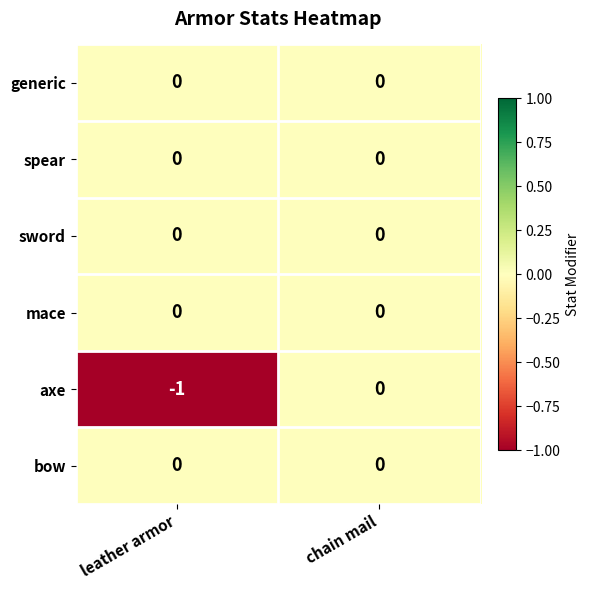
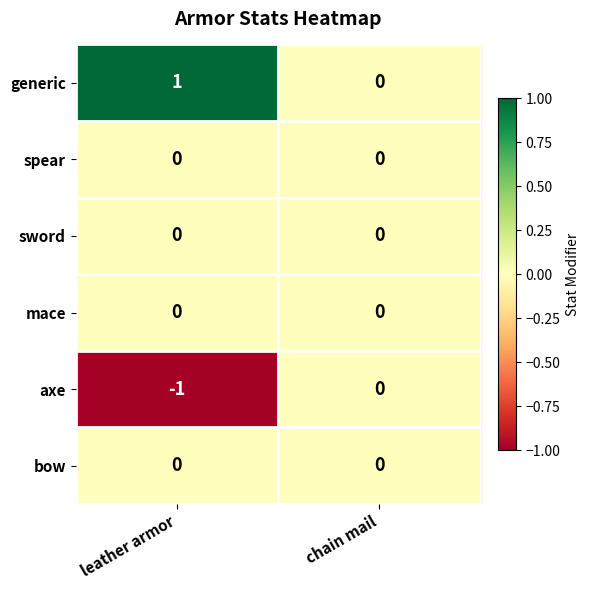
  {
    "generic": {
-     "leather armor": 0,
+     "leather armor": 1,
      "chain mail": 0
    },
    "spear": {
      "leather armor": 0,
      "chain mail": 0
    },
    "sword": {
      "leather armor": 0,
      "chain mail": 0
    },
    "mace": {
      "leather armor": 0,
      "chain mail": 0
    },
    "axe": {
      "leather armor": -1,
      "chain mail": 0
    },
    "bow": {
      "leather armor": 0,
      "chain mail": 0
    }
  }
